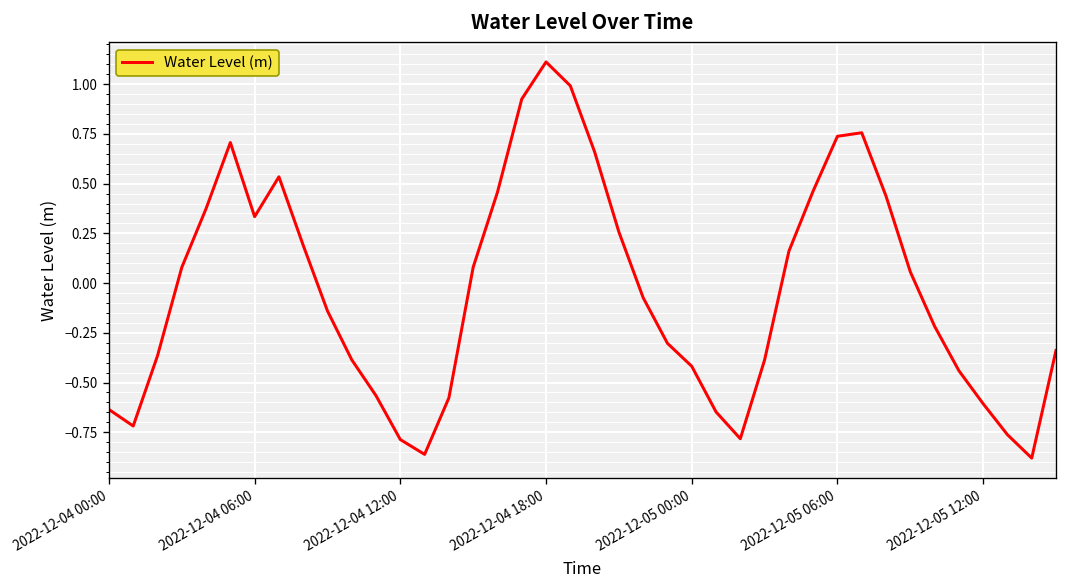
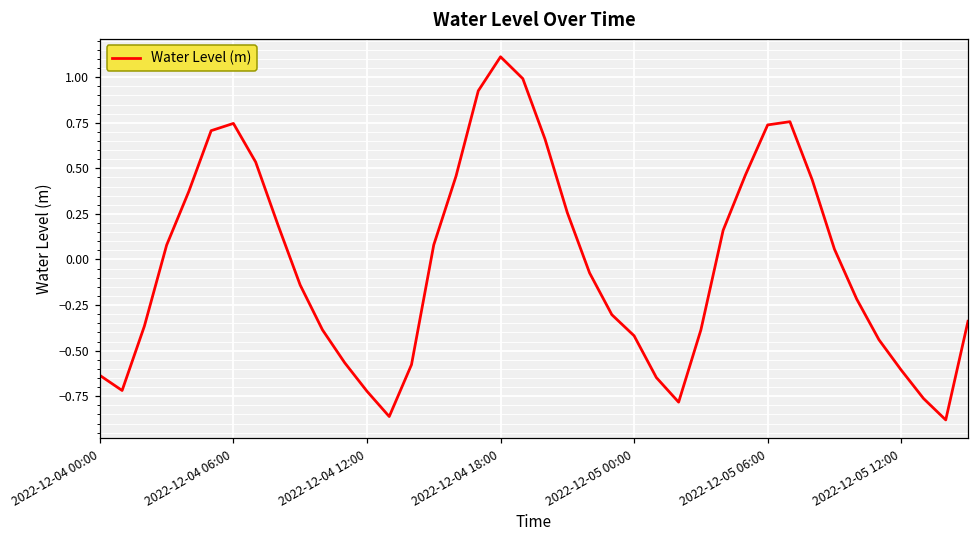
  {
    "2022-12-04 00:00": -0.64,
-   "2022-12-04 06:00": 0.33,
-   "2022-12-04 12:00": -0.79,
+   "2022-12-04 06:00": 0.75,
+   "2022-12-04 12:00": -0.72,
    "2022-12-04 18:00": 1.11,
    "2022-12-05 00:00": -0.42,
    "2022-12-05 06:00": 0.74,
    "2022-12-05 12:00": -0.61
  }
